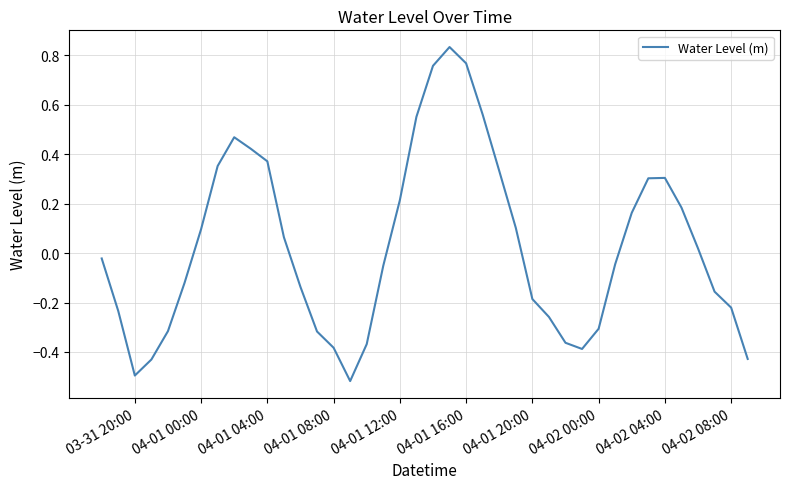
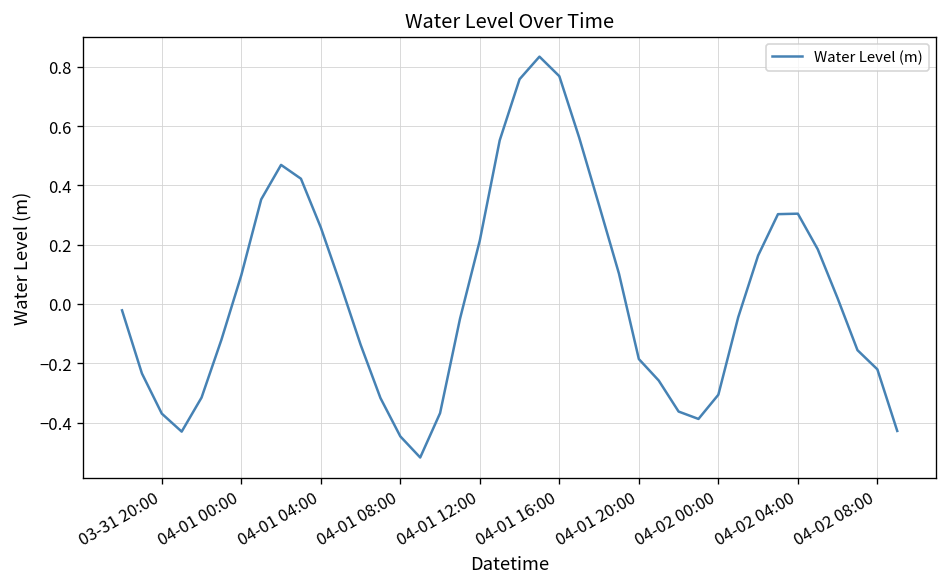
  {
-   "03-31 20:00": -0.50,
+   "03-31 20:00": -0.37,
    "04-01 00:00": 0.10,
-   "04-01 04:00": 0.37,
-   "04-01 08:00": -0.38,
+   "04-01 04:00": 0.26,
+   "04-01 08:00": -0.45,
    "04-01 12:00": 0.21,
    "04-01 16:00": 0.77,
    "04-01 20:00": -0.19,
    "04-02 00:00": -0.31,
    "04-02 04:00": 0.30,
    "04-02 08:00": -0.22
  }
